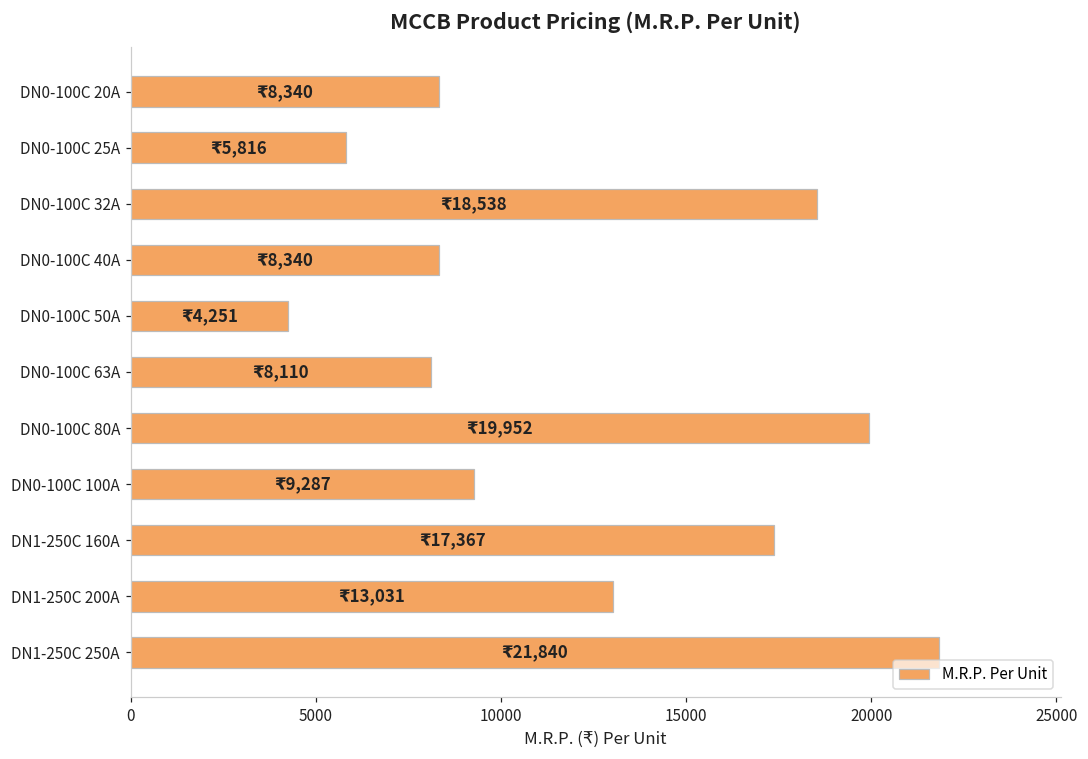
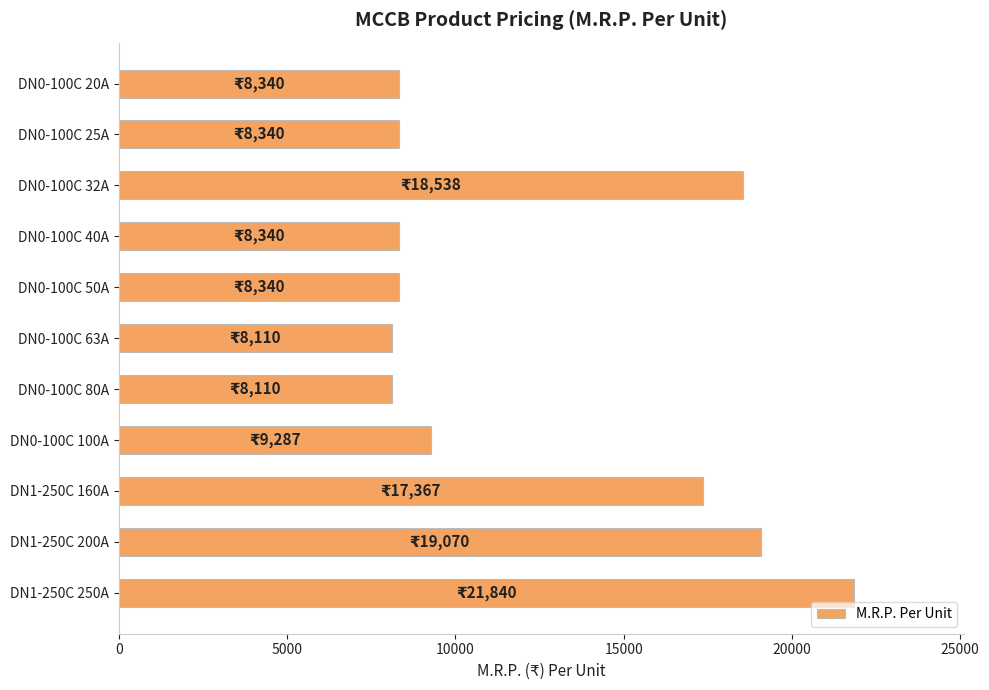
  {
    "DN0-100C 20A": "8,340",
-   "DN0-100C 25A": "5,816",
+   "DN0-100C 25A": "8,340",
    "DN0-100C 32A": "18,538",
    "DN0-100C 40A": "8,340",
-   "DN0-100C 50A": "4,251",
+   "DN0-100C 50A": "8,340",
    "DN0-100C 63A": "8,110",
-   "DN0-100C 80A": "19,952",
+   "DN0-100C 80A": "8,110",
    "DN0-100C 100A": "9,287",
    "DN1-250C 160A": "17,367",
-   "DN1-250C 200A": "13,031",
+   "DN1-250C 200A": "19,070",
    "DN1-250C 250A": "21,840"
  }
